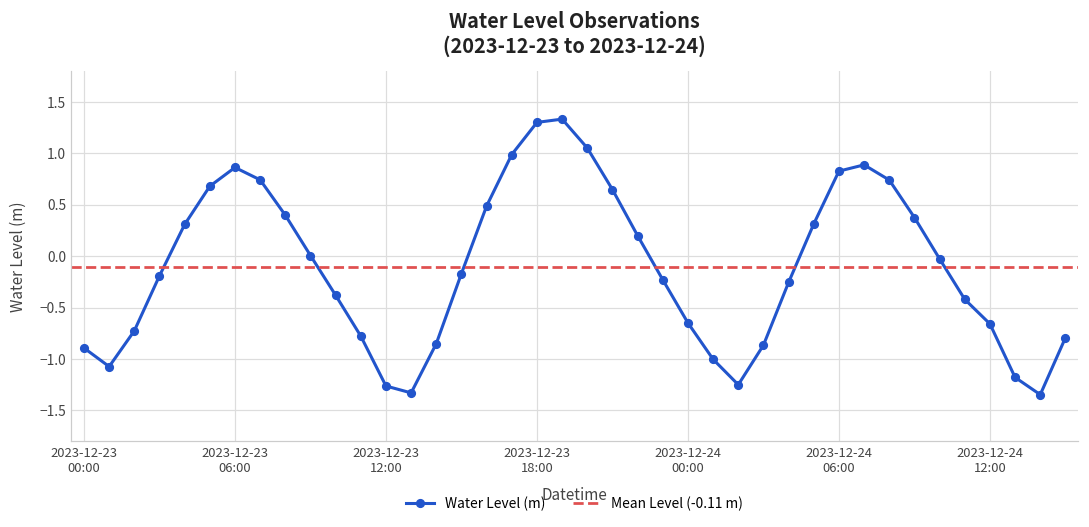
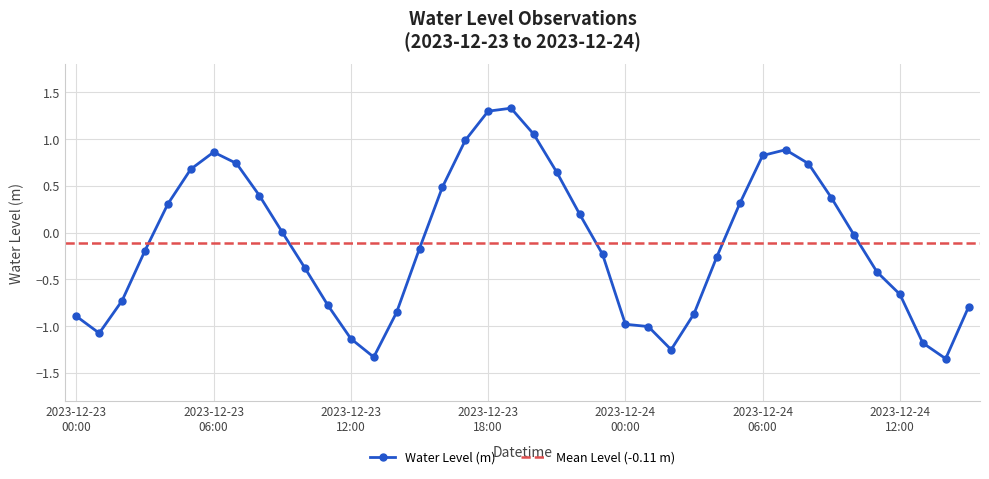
  {
    "2023-12-23 00:00": -0.9,
    "2023-12-23 06:00": 0.9,
-   "2023-12-23 12:00": -1.3,
+   "2023-12-23 12:00": -1.1,
    "2023-12-23 18:00": 1.3,
-   "2023-12-24 00:00": -0.6,
+   "2023-12-24 00:00": -1.0,
    "2023-12-24 06:00": 0.8,
    "2023-12-24 12:00": -0.7
  }
